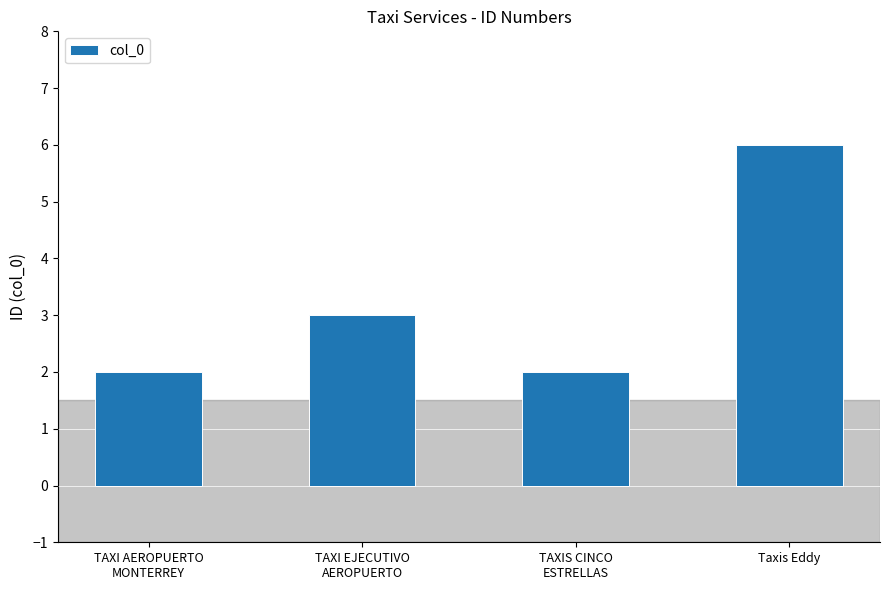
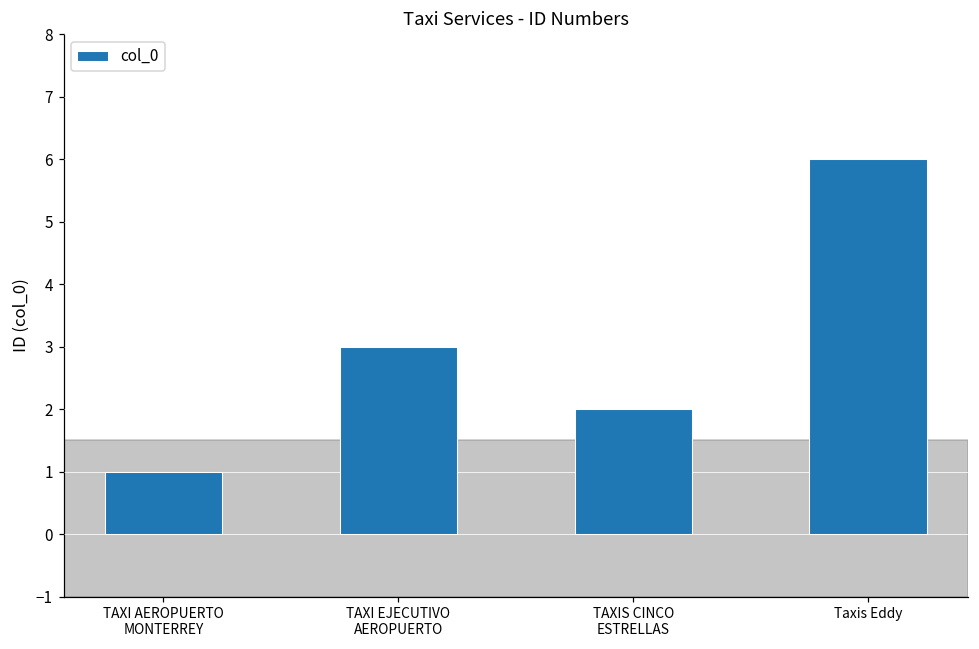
  {
-   "TAXI AEROPUERTO MONTERREY": 2,
+   "TAXI AEROPUERTO MONTERREY": 1,
    "TAXI EJECUTIVO AEROPUERTO": 3,
    "TAXIS CINCO ESTRELLAS": 2,
    "Taxis Eddy": 6
  }
